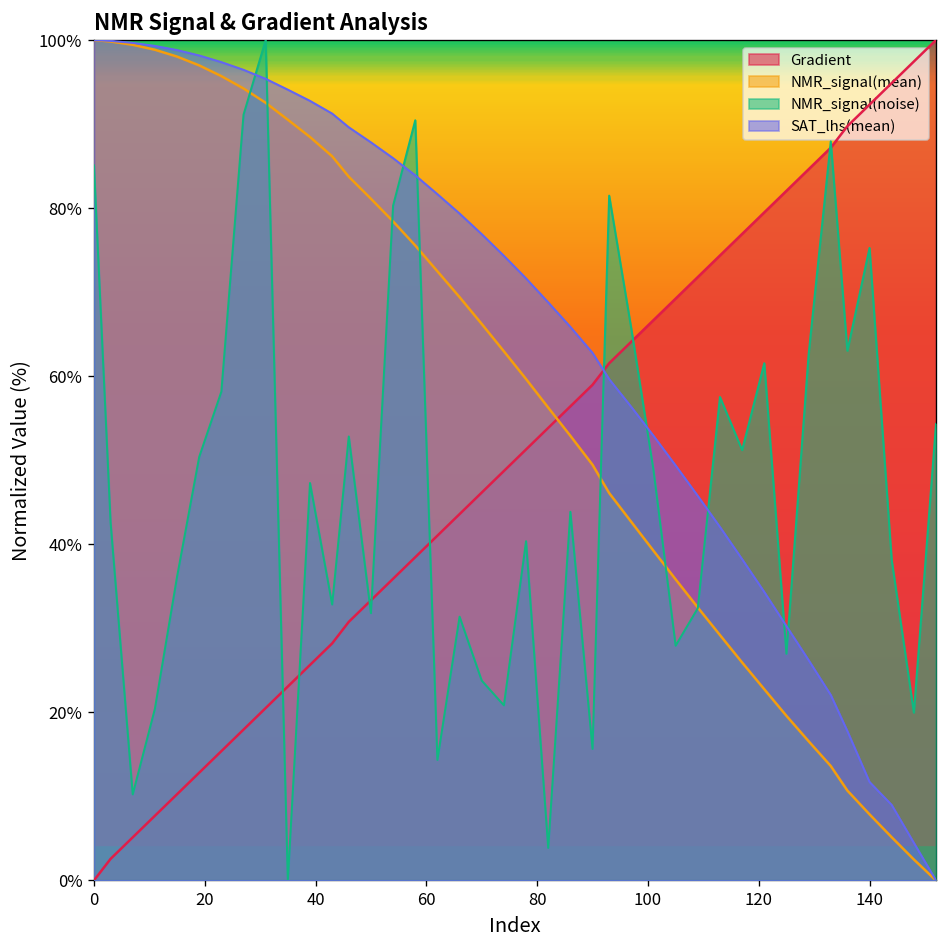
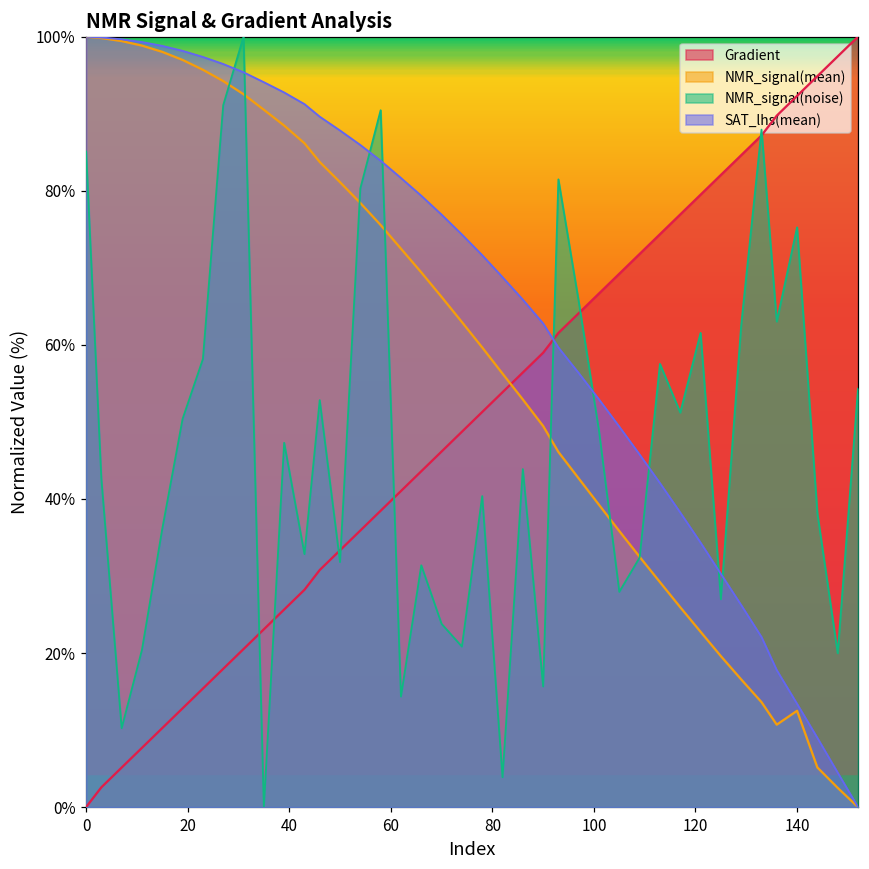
  {
    "NMR_signal(mean)": {
-     "140": "8%"
+     "140": "12%"
    },
    "NMR_signal(noise)": {
      "0": "85%",
      "140": "75%"
    },
    "SAT_lhs(mean)": {
-     "140": "12%"
+     "140": "13%"
    }
  }
